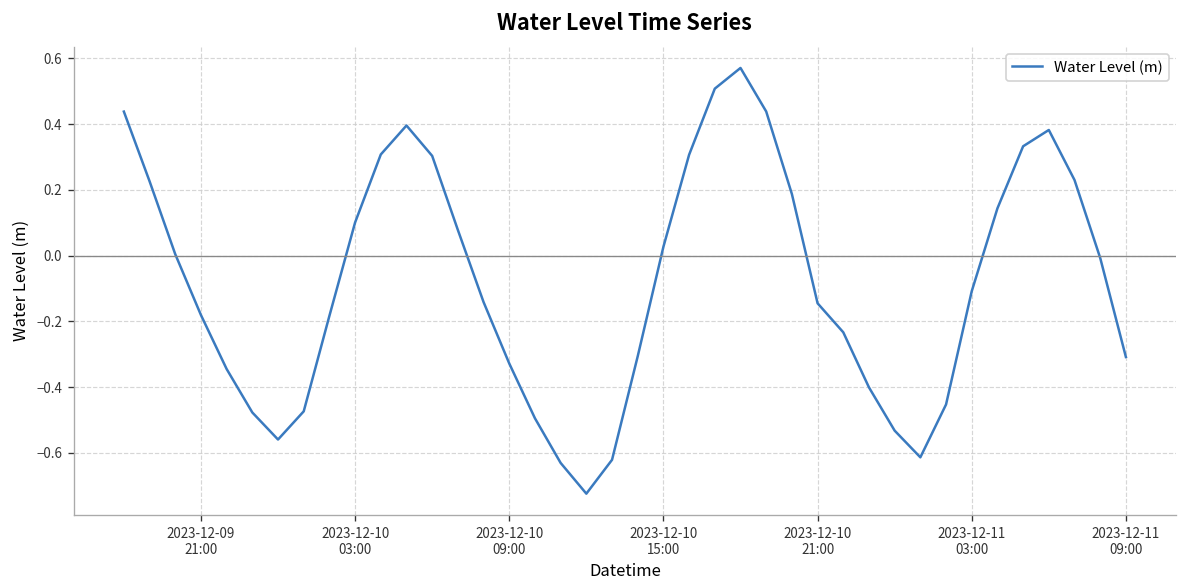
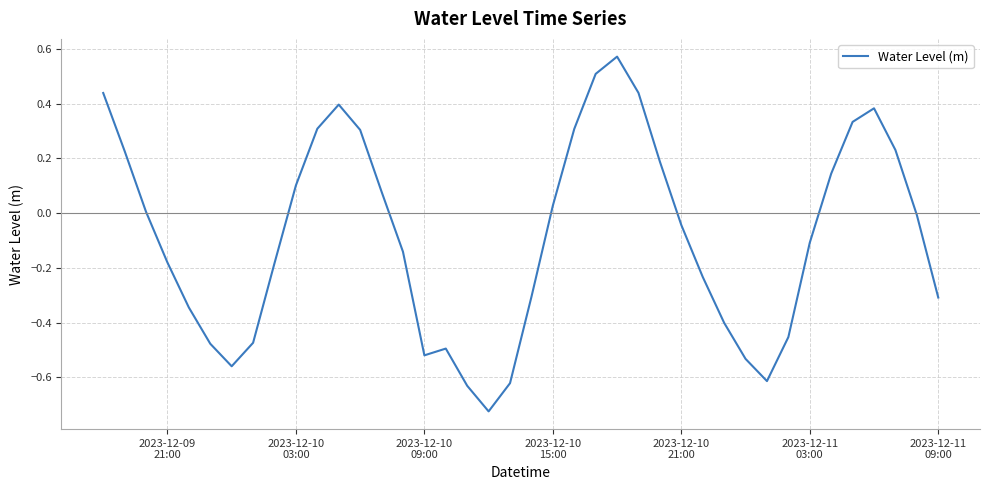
  {
    "2023-12-09 21:00": -0.18,
    "2023-12-10 03:00": 0.10,
-   "2023-12-10 09:00": -0.33,
+   "2023-12-10 09:00": -0.52,
    "2023-12-10 15:00": 0.03,
-   "2023-12-10 21:00": -0.14,
+   "2023-12-10 21:00": -0.04,
    "2023-12-11 03:00": -0.11,
    "2023-12-11 09:00": -0.31
  }
